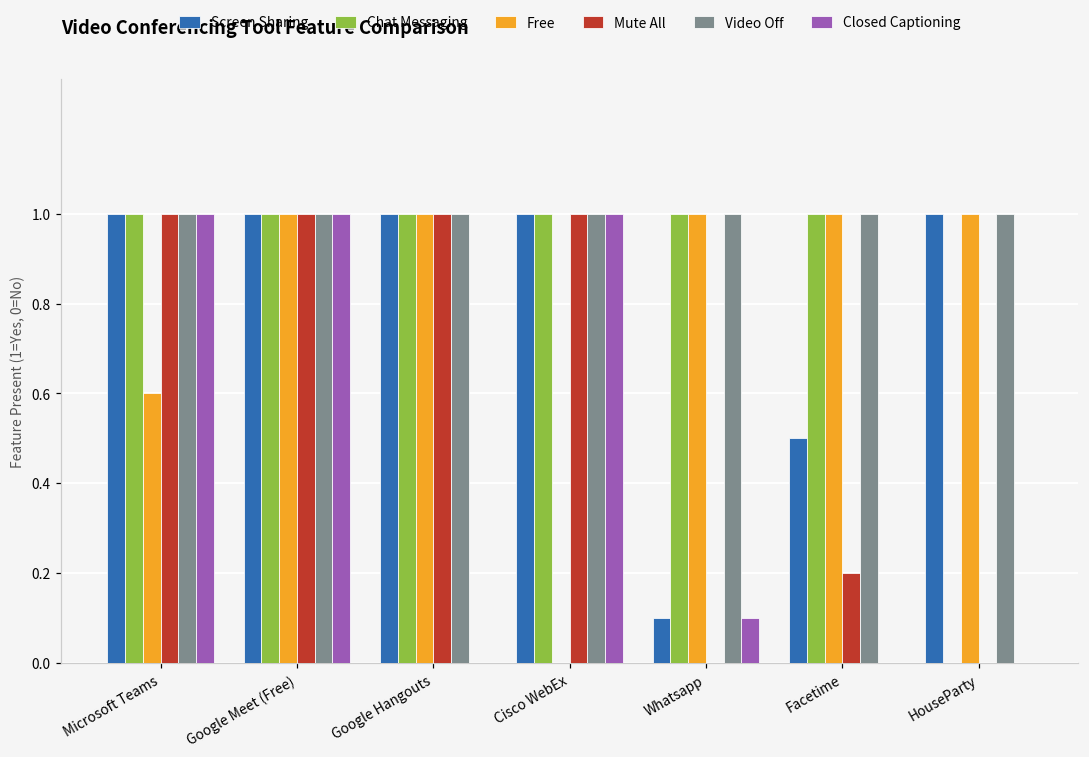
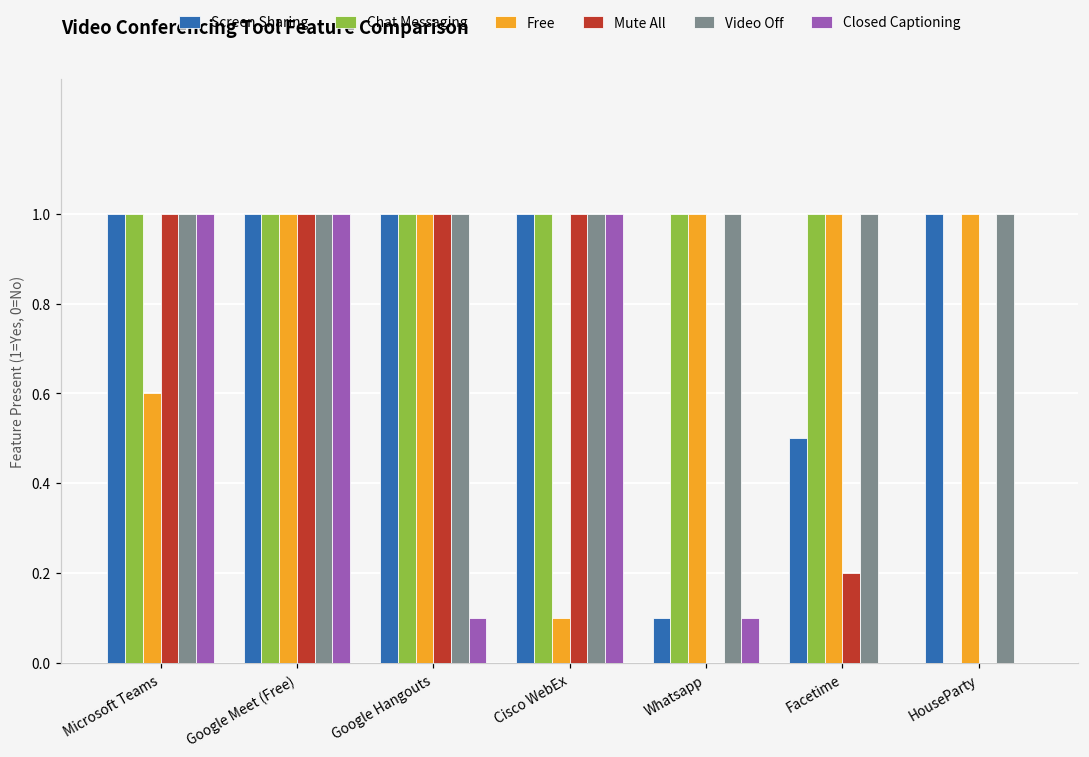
  {
    "Screen Sharing": {
      "Microsoft Teams": 1.0,
      "Google Meet (Free)": 1.0,
      "Google Hangouts": 1.0,
      "Cisco WebEx": 1.0,
      "Whatsapp": 0.1,
      "Facetime": 0.5,
      "HouseParty": 1.0
    },
    "Chat Messaging": {
      "Microsoft Teams": 1.0,
      "Google Meet (Free)": 1.0,
      "Google Hangouts": 1.0,
      "Cisco WebEx": 1.0,
      "Whatsapp": 1.0,
      "Facetime": 1.0,
      "HouseParty": 0.0
    },
    "Free": {
      "Microsoft Teams": 0.6,
      "Google Meet (Free)": 1.0,
      "Google Hangouts": 1.0,
-     "Cisco WebEx": 0.0,
+     "Cisco WebEx": 0.1,
      "Whatsapp": 1.0,
      "Facetime": 1.0,
      "HouseParty": 1.0
    },
    "Mute All": {
      "Microsoft Teams": 1.0,
      "Google Meet (Free)": 1.0,
      "Google Hangouts": 1.0,
      "Cisco WebEx": 1.0,
      "Whatsapp": 0.0,
      "Facetime": 0.2,
      "HouseParty": 0.0
    },
    "Video Off": {
      "Microsoft Teams": 1.0,
      "Google Meet (Free)": 1.0,
      "Google Hangouts": 1.0,
      "Cisco WebEx": 1.0,
      "Whatsapp": 1.0,
      "Facetime": 1.0,
      "HouseParty": 1.0
    },
    "Closed Captioning": {
      "Microsoft Teams": 1.0,
      "Google Meet (Free)": 1.0,
-     "Google Hangouts": 0.0,
+     "Google Hangouts": 0.1,
      "Cisco WebEx": 1.0,
      "Whatsapp": 0.1,
      "Facetime": 0.0,
      "HouseParty": 0.0
    }
  }
